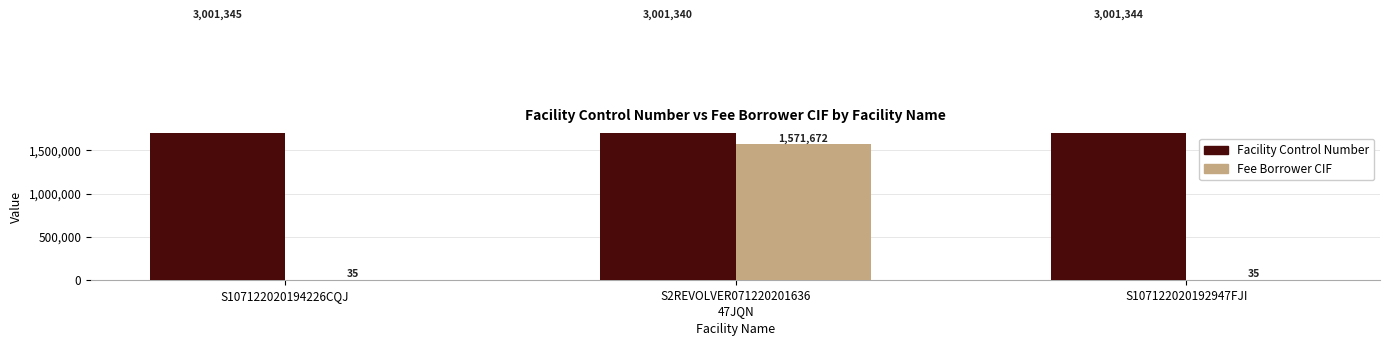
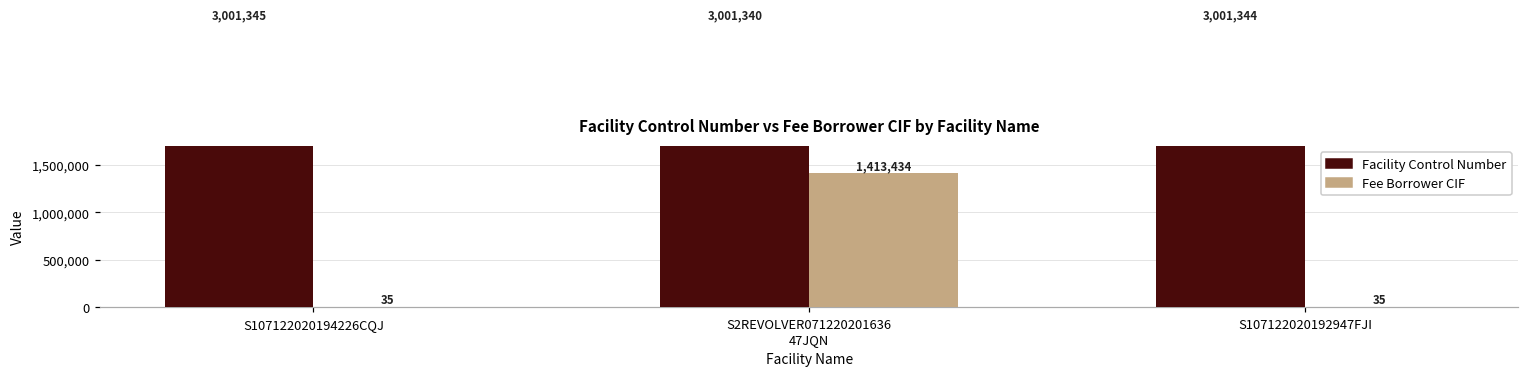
  {
    "Fee Borrower CIF": {
      "S107122020194226CQJ": "35",
-     "S2REVOLVER071220201636 47JQN": "1,571,672",
+     "S2REVOLVER071220201636 47JQN": "1,413,434",
      "S107122020192947FJI": "35"
    }
  }
